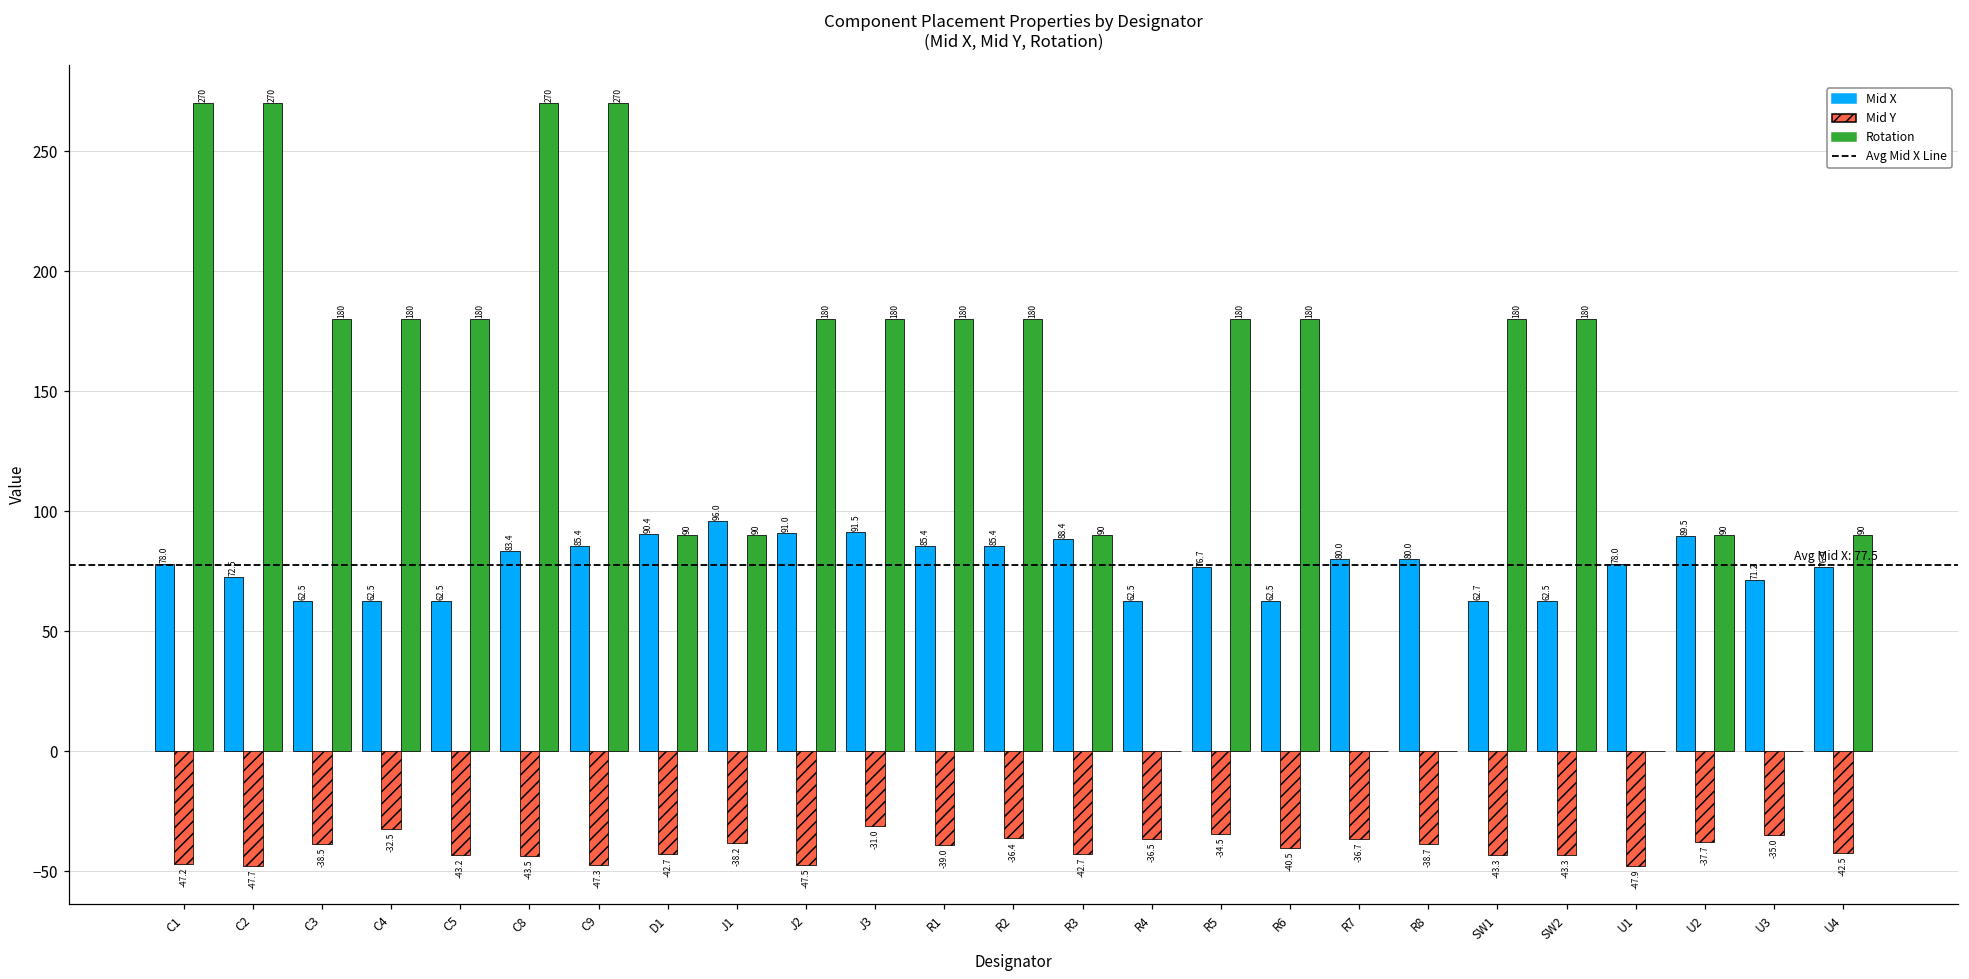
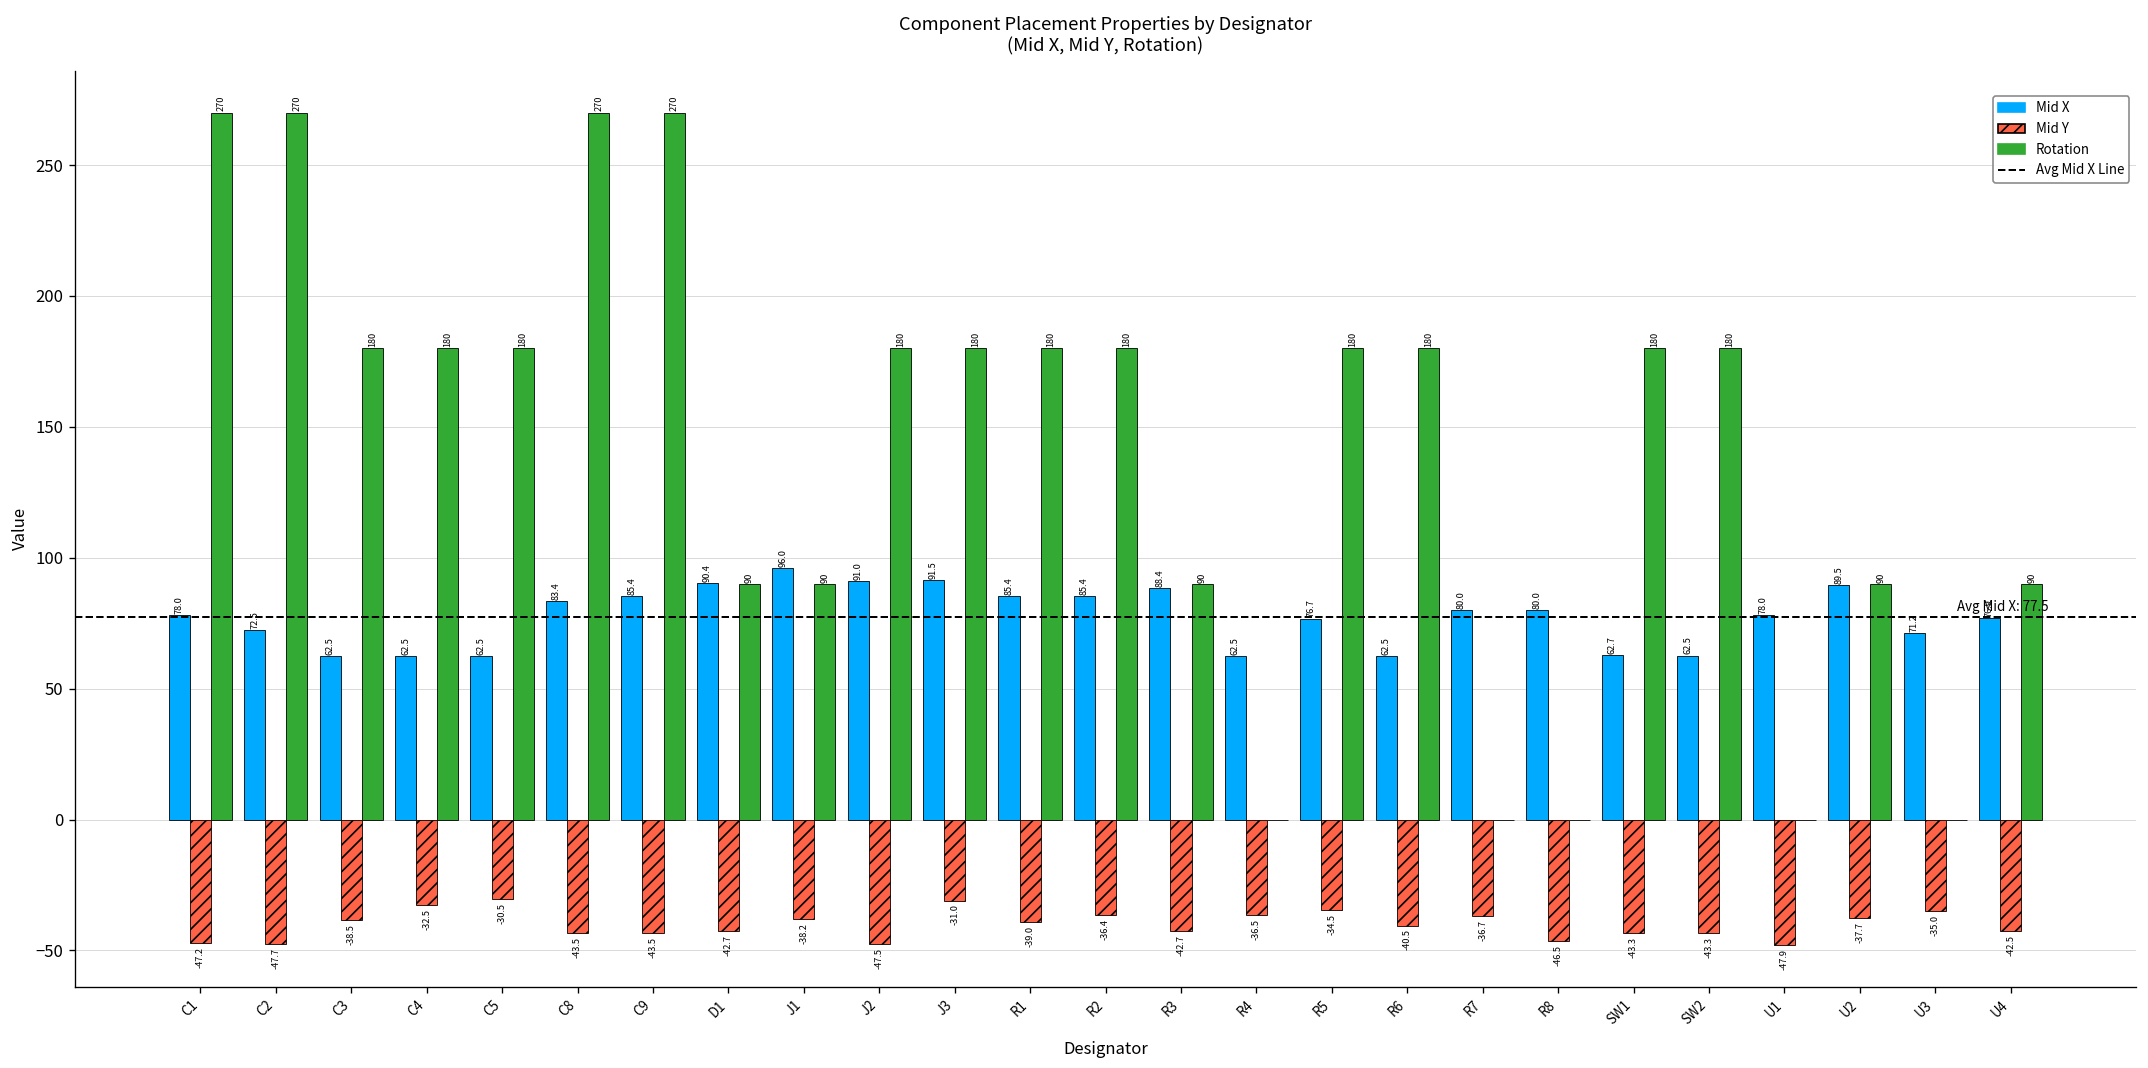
  {
    "Mid X": {
      "C1": 78.0,
      "C2": 72.5,
      "C3": 62.5,
      "C4": 62.5,
      "C5": 62.5,
      "C8": 83.4,
      "C9": 85.4,
      "D1": 90.4,
      "J1": 96.0,
      "J2": 91.0,
      "J3": 91.5,
      "R1": 85.4,
      "R2": 85.4,
      "R3": 88.4,
      "R4": 62.5,
      "R5": 76.7,
      "R6": 62.5,
      "R7": 80.0,
      "R8": 80.0,
      "SW1": 62.7,
      "SW2": 62.5,
      "U1": 78.0,
      "U2": 89.5,
      "U3": 71.2
    },
    "Mid Y": {
      "C1": -47.2,
      "C2": -47.7,
      "C3": -38.5,
      "C4": -32.5,
-     "C5": -43.2,
+     "C5": -30.5,
      "C8": -43.5,
-     "C9": -47.3,
+     "C9": -43.5,
      "D1": -42.7,
      "J1": -38.2,
      "J2": -47.5,
      "J3": -31.0,
      "R1": -39.0,
      "R2": -36.4,
      "R3": -42.7,
      "R4": -36.5,
      "R5": -34.5,
      "R6": -40.5,
      "R7": -36.7,
-     "R8": -38.7,
+     "R8": -46.5,
      "SW1": -43.3,
      "SW2": -43.3,
      "U1": -47.9,
      "U2": -37.7,
      "U3": -35.0,
      "U4": -42.5
    },
    "Rotation": {
      "C1": 270,
      "C2": 270,
      "C3": 180,
      "C4": 180,
      "C5": 180,
      "C8": 270,
      "C9": 270,
      "D1": 90,
      "J1": 90,
      "J2": 180,
      "J3": 180,
      "R1": 180,
      "R2": 180,
      "R3": 90,
      "R5": 180,
      "R6": 180,
      "SW1": 180,
      "SW2": 180,
      "U2": 90,
      "U4": 90
    }
  }
